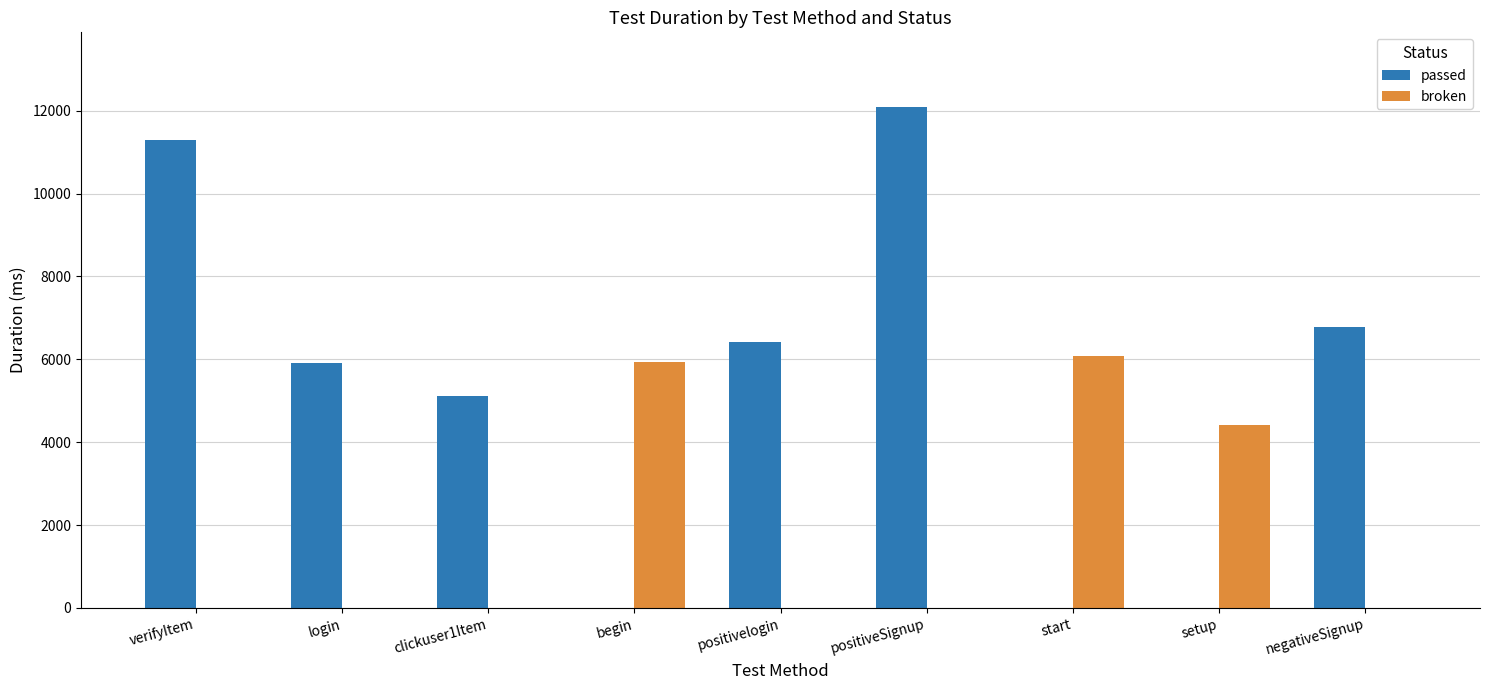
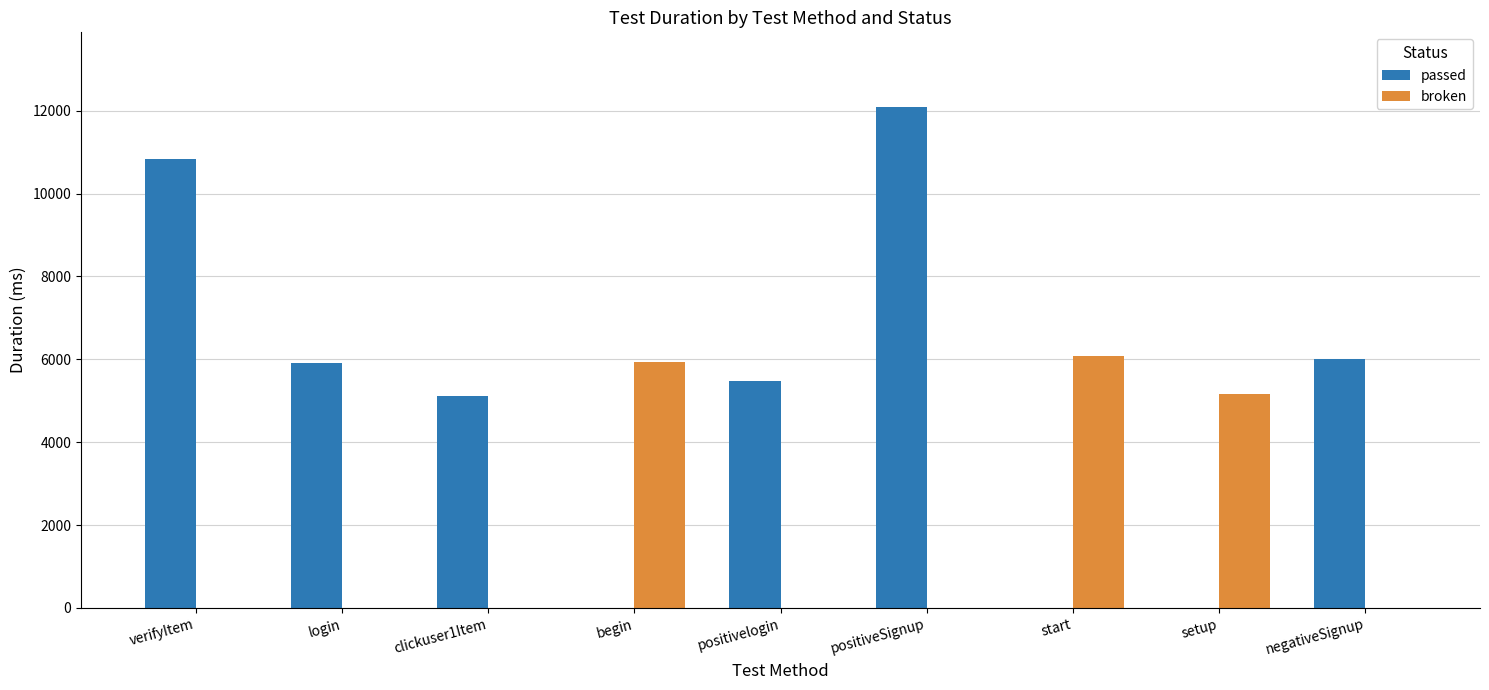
  {
    "passed": {
-     "verifyItem": 11300,
+     "verifyItem": 10800,
      "login": 5900,
      "clickuser1Item": 5100,
      "begin": 0,
-     "positivelogin": 6400,
+     "positivelogin": 5500,
      "positiveSignup": 12100,
      "start": 0,
      "setup": 0,
-     "negativeSignup": 6800
+     "negativeSignup": 6000
    },
    "broken": {
      "verifyItem": 0,
      "login": 0,
      "clickuser1Item": 0,
      "begin": 5900,
      "positivelogin": 0,
      "positiveSignup": 0,
      "start": 6100,
-     "setup": 4400,
+     "setup": 5200,
      "negativeSignup": 0
    }
  }
